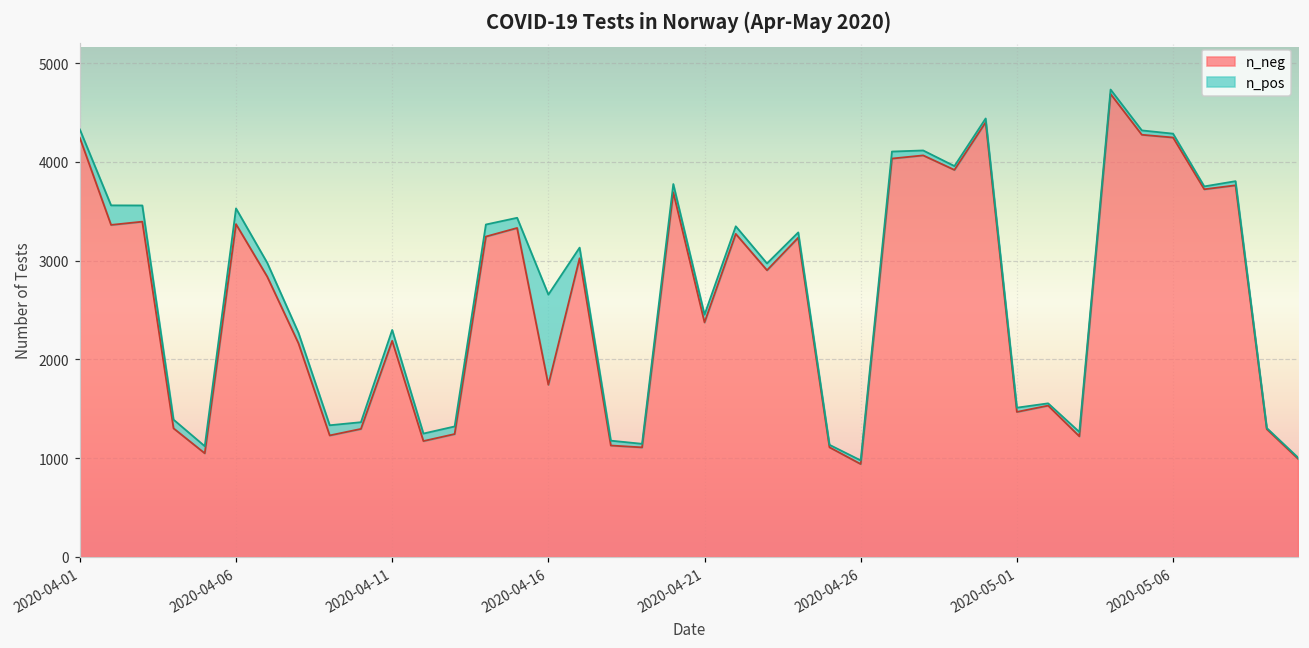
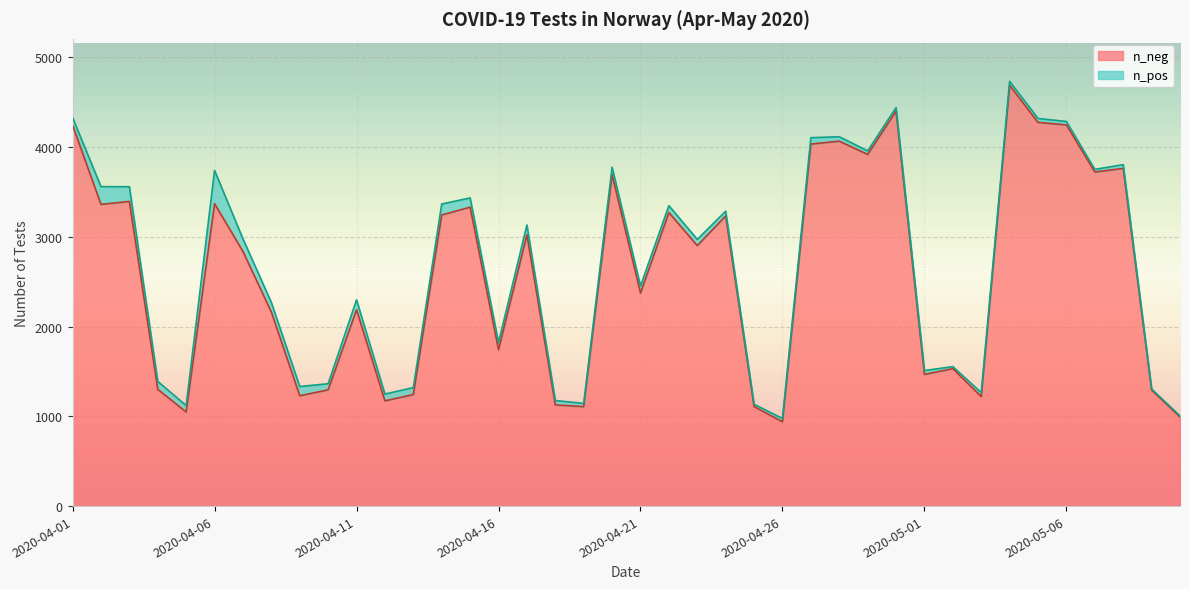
  {
    "n_neg": {
      "2020-04-01": 4200,
      "2020-04-06": 3400,
      "2020-04-11": 2200,
      "2020-04-16": 1700,
      "2020-04-21": 2400,
      "2020-04-26": 900,
      "2020-05-01": 1500,
      "2020-05-06": 4200
    },
    "n_pos": {
      "2020-04-01": 100,
-     "2020-04-06": 200,
+     "2020-04-06": 400,
      "2020-04-11": 100,
-     "2020-04-16": 900,
+     "2020-04-16": 100,
      "2020-04-21": 100,
      "2020-04-26": 0,
      "2020-05-01": 0,
      "2020-05-06": 0
    }
  }
